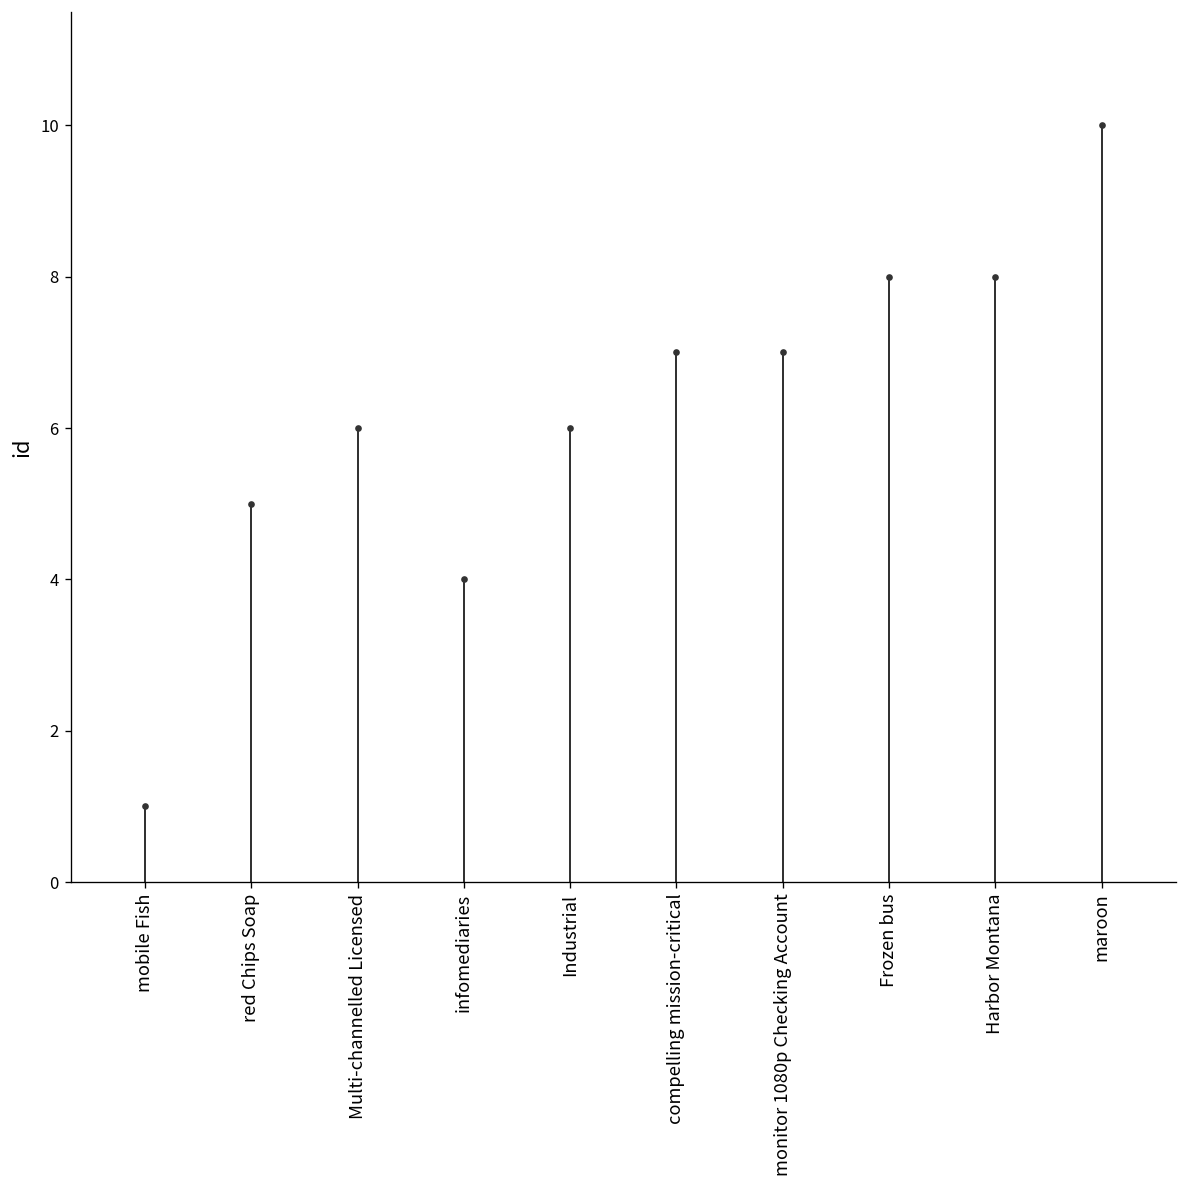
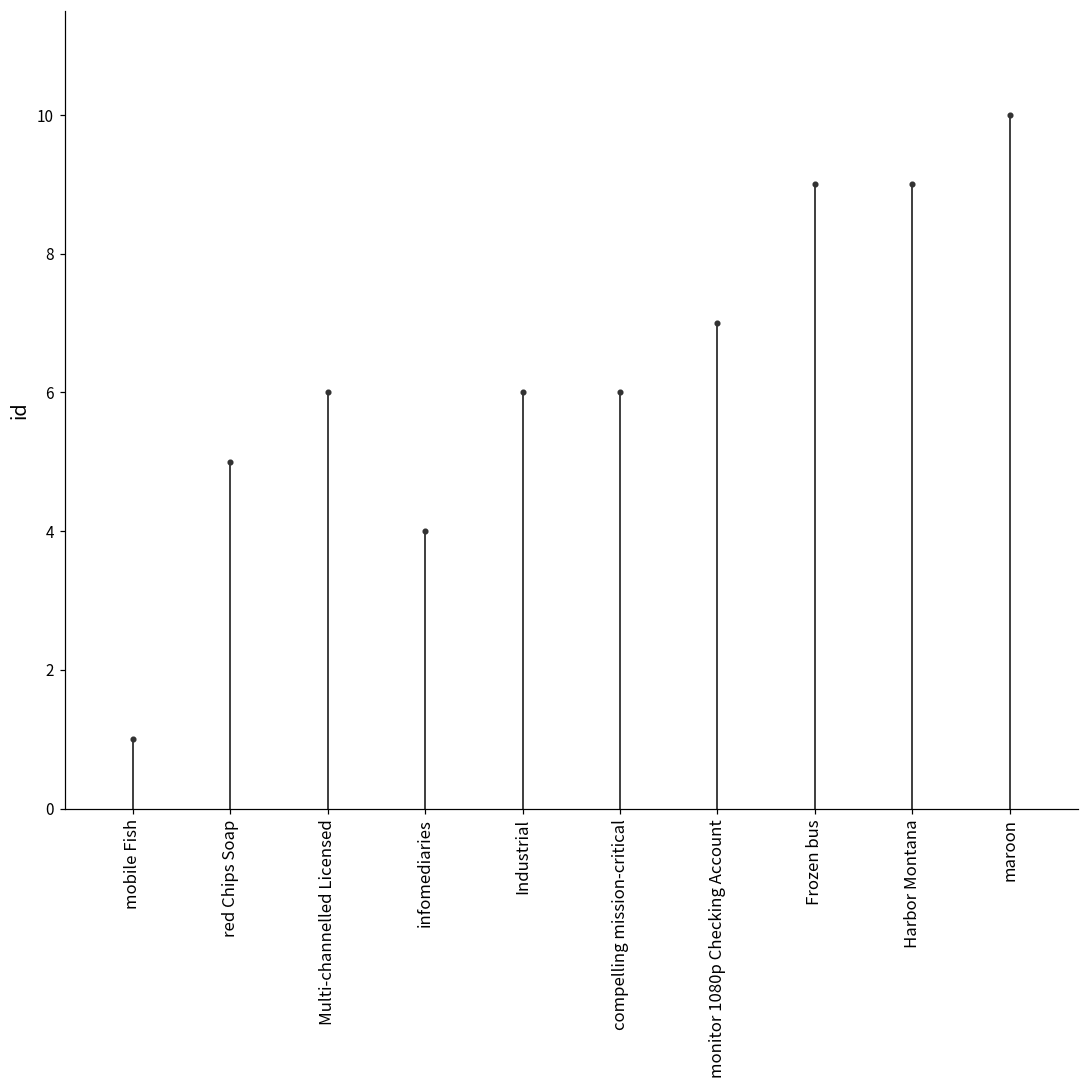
  {
    "mobile Fish": 1,
    "red Chips Soap": 5,
    "Multi-channelled Licensed": 6,
    "infomediaries": 4,
    "Industrial": 6,
-   "compelling mission-critical": 7,
+   "compelling mission-critical": 6,
    "monitor 1080p Checking Account": 7,
-   "Frozen bus": 8,
-   "Harbor Montana": 8,
+   "Frozen bus": 9,
+   "Harbor Montana": 9,
    "maroon": 10
  }
